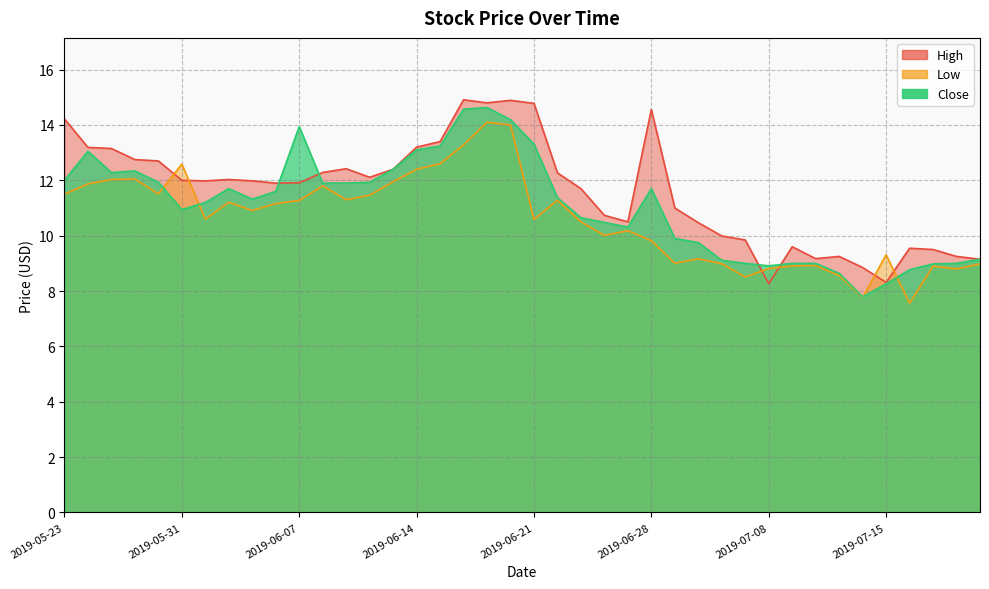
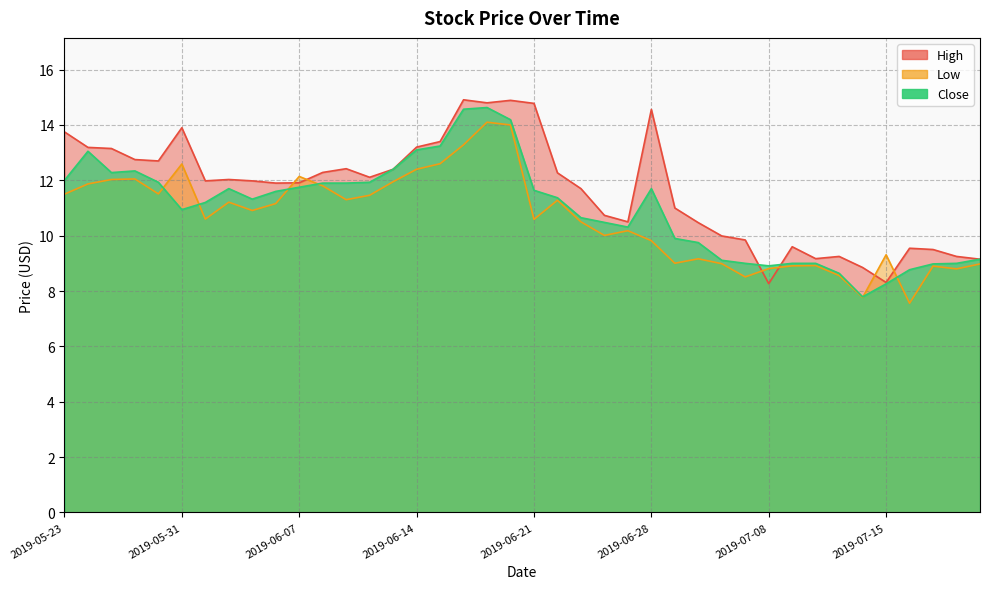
  {
    "High": {
-     "2019-05-23": 14.2,
-     "2019-05-31": 12.0,
+     "2019-05-23": 13.8,
+     "2019-05-31": 13.9,
      "2019-06-07": 11.9,
      "2019-06-14": 13.2,
      "2019-06-21": 14.8,
      "2019-06-28": 14.6,
      "2019-07-08": 8.3
    },
    "Low": {
      "2019-05-23": 11.5,
      "2019-05-31": 12.6,
-     "2019-06-07": 11.3,
+     "2019-06-07": 12.1,
      "2019-06-14": 12.4,
      "2019-06-21": 10.6,
      "2019-06-28": 9.8,
      "2019-07-08": 8.8,
      "2019-07-15": 9.3
    },
    "Close": {
      "2019-05-23": 12.0,
      "2019-05-31": 10.9,
-     "2019-06-07": 13.9,
+     "2019-06-07": 11.8,
      "2019-06-14": 13.1,
-     "2019-06-21": 13.3,
+     "2019-06-21": 11.6,
      "2019-06-28": 11.7,
      "2019-07-08": 8.9
    }
  }
